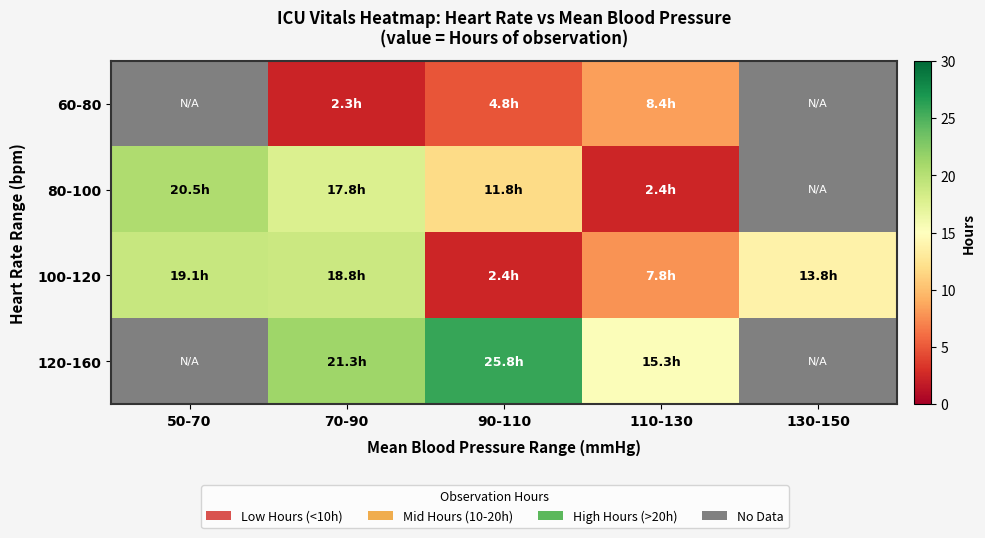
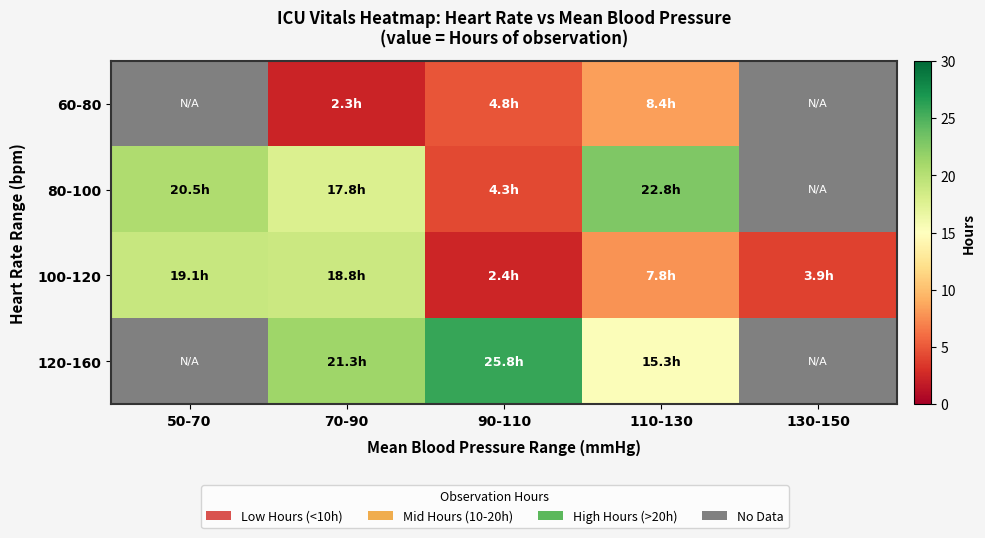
  {
    "60-80": {
      "70-90": "2.3h",
      "90-110": "4.8h",
      "110-130": "8.4h"
    },
    "80-100": {
      "50-70": "20.5h",
      "70-90": "17.8h",
-     "90-110": "11.8h",
-     "110-130": "2.4h"
+     "90-110": "4.3h",
+     "110-130": "22.8h"
    },
    "100-120": {
      "50-70": "19.1h",
      "70-90": "18.8h",
      "90-110": "2.4h",
      "110-130": "7.8h",
-     "130-150": "13.8h"
+     "130-150": "3.9h"
    },
    "120-160": {
      "70-90": "21.3h",
      "90-110": "25.8h",
      "110-130": "15.3h"
    }
  }
